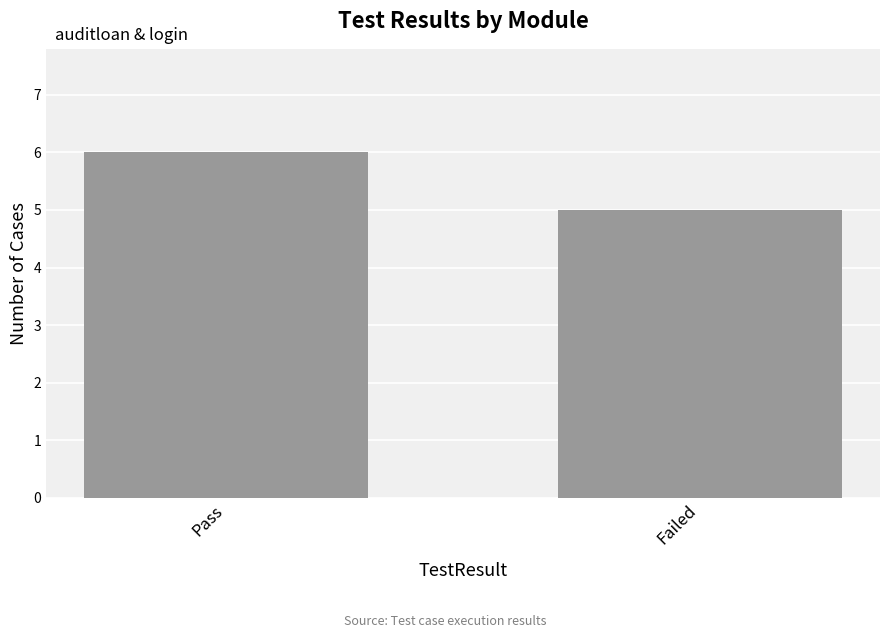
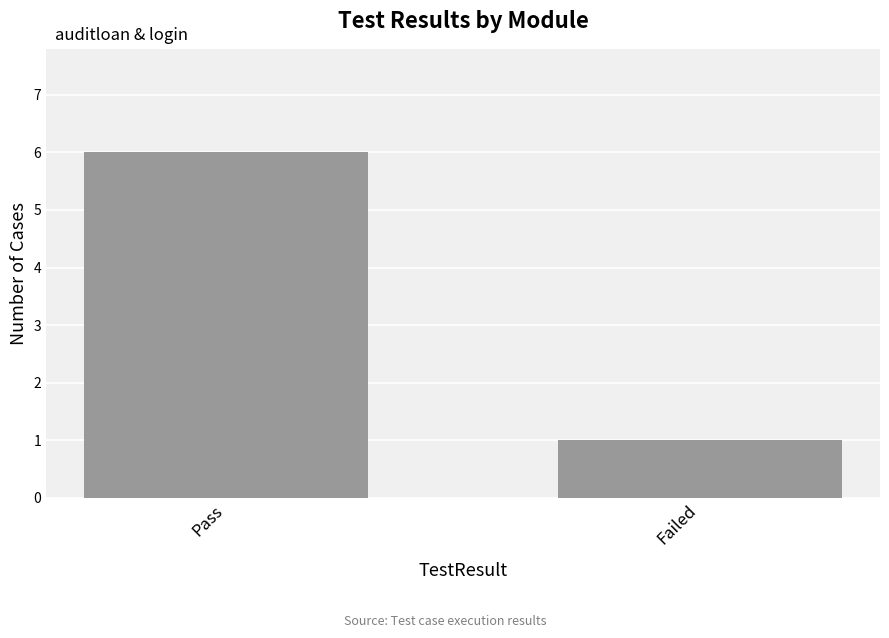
  {
    "Pass": 6,
-   "Failed": 5
+   "Failed": 1
  }
